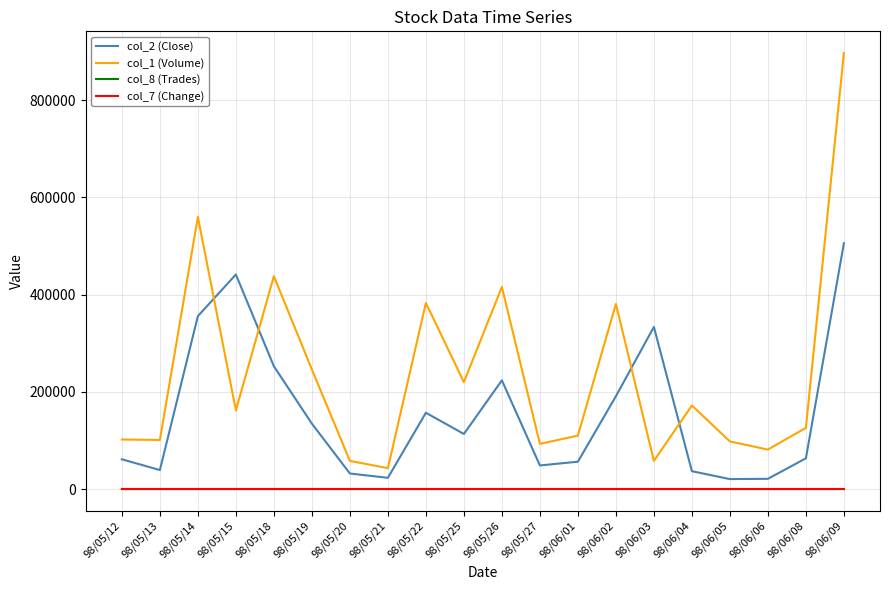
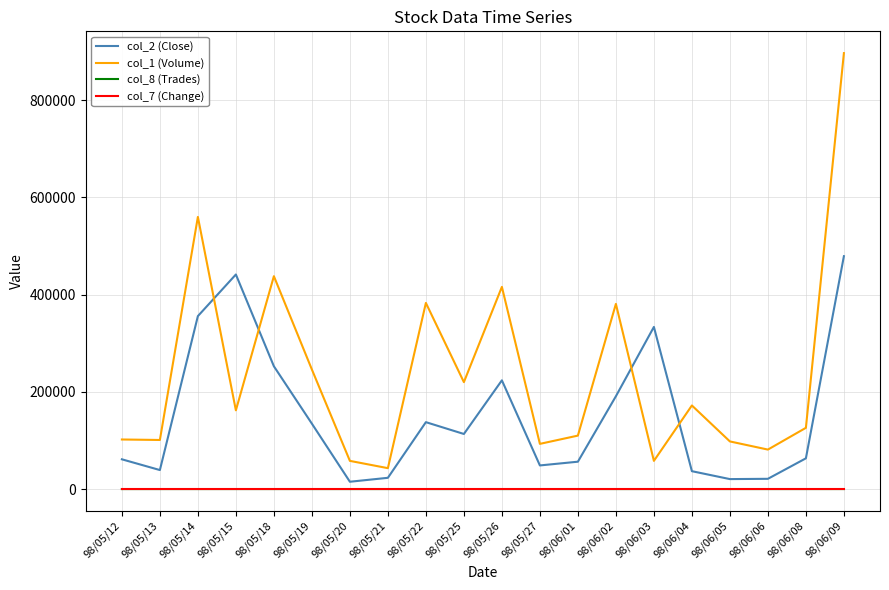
  {
    "col_2 (Close)": {
      "98/05/12": 60000,
      "98/05/13": 40000,
      "98/05/14": 360000,
      "98/05/15": 440000,
      "98/05/18": 250000,
      "98/05/19": 130000,
-     "98/05/20": 30000,
+     "98/05/20": 20000,
      "98/05/21": 20000,
-     "98/05/22": 160000,
+     "98/05/22": 140000,
      "98/05/25": 110000,
      "98/05/26": 220000,
      "98/05/27": 50000,
      "98/06/01": 60000,
      "98/06/02": 190000,
      "98/06/03": 330000,
      "98/06/04": 40000,
      "98/06/05": 20000,
      "98/06/06": 20000,
      "98/06/08": 60000,
-     "98/06/09": 510000
+     "98/06/09": 480000
    },
    "col_1 (Volume)": {
      "98/05/12": 100000,
      "98/05/13": 100000,
      "98/05/14": 560000,
      "98/05/15": 160000,
      "98/05/18": 440000,
      "98/05/19": 250000,
      "98/05/20": 60000,
      "98/05/21": 40000,
      "98/05/22": 380000,
      "98/05/25": 220000,
      "98/05/26": 420000,
      "98/05/27": 90000,
      "98/06/01": 110000,
      "98/06/02": 380000,
      "98/06/03": 60000,
      "98/06/04": 170000,
      "98/06/05": 100000,
      "98/06/06": 80000,
      "98/06/08": 130000,
      "98/06/09": 900000
    },
    "col_7 (Change)": {
      "98/05/12": 0,
      "98/05/13": 0,
      "98/05/14": 0,
      "98/05/15": 0,
      "98/05/18": 0,
      "98/05/19": 0,
      "98/05/20": 0,
      "98/05/21": 0,
      "98/05/22": 0,
      "98/05/25": 0,
      "98/05/26": 0,
      "98/05/27": 0,
      "98/06/01": 0,
      "98/06/02": 0,
      "98/06/03": 0,
      "98/06/04": 0,
      "98/06/05": 0,
      "98/06/06": 0,
      "98/06/08": 0,
      "98/06/09": 0
    }
  }
